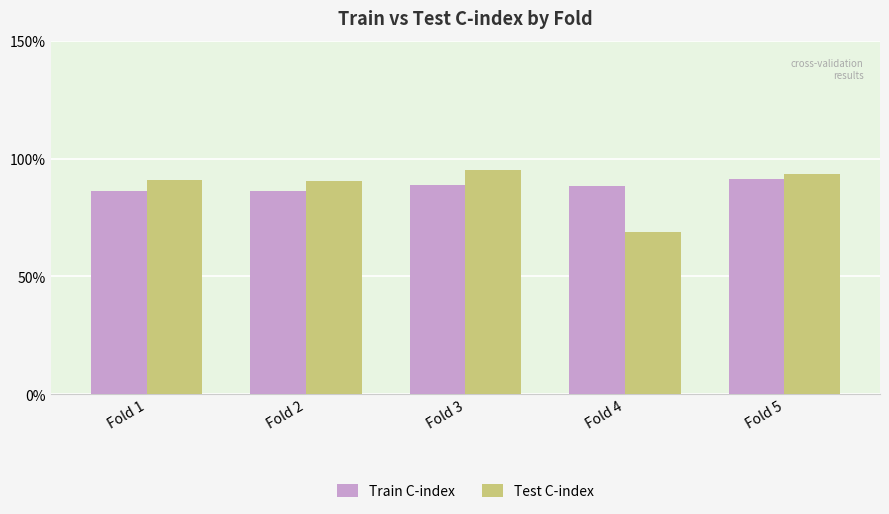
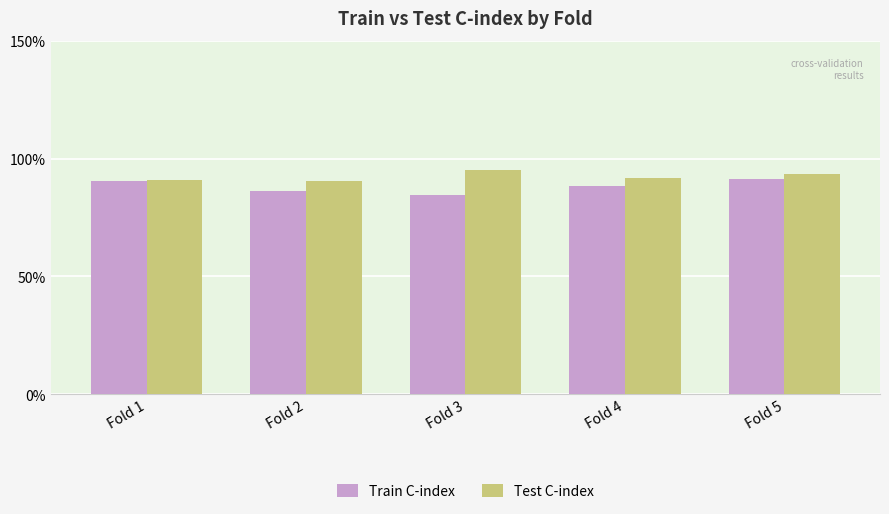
  {
    "Train C-index": {
-     "Fold 1": "86%",
+     "Fold 1": "91%",
      "Fold 2": "86%",
-     "Fold 3": "89%",
+     "Fold 3": "84%",
      "Fold 4": "88%",
      "Fold 5": "91%"
    },
    "Test C-index": {
      "Fold 1": "91%",
      "Fold 2": "90%",
      "Fold 3": "95%",
-     "Fold 4": "69%",
+     "Fold 4": "92%",
      "Fold 5": "94%"
    }
  }
